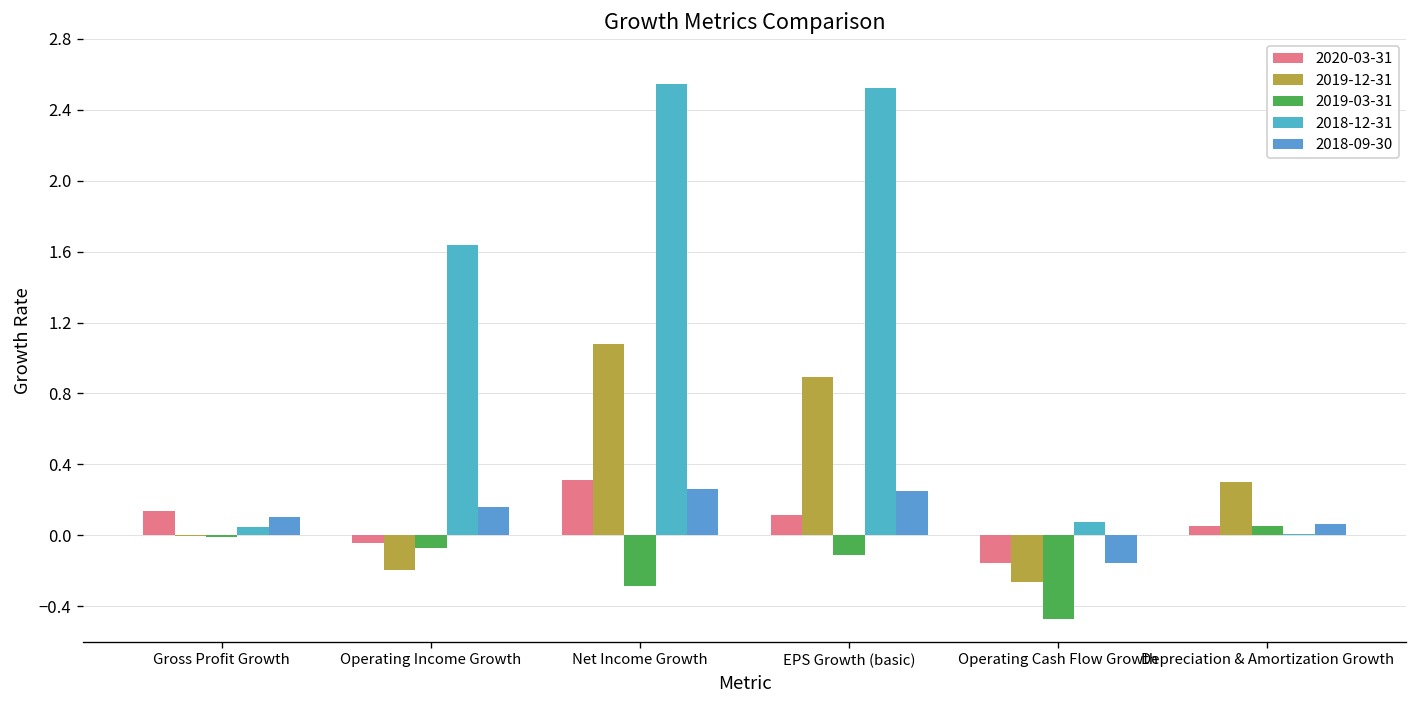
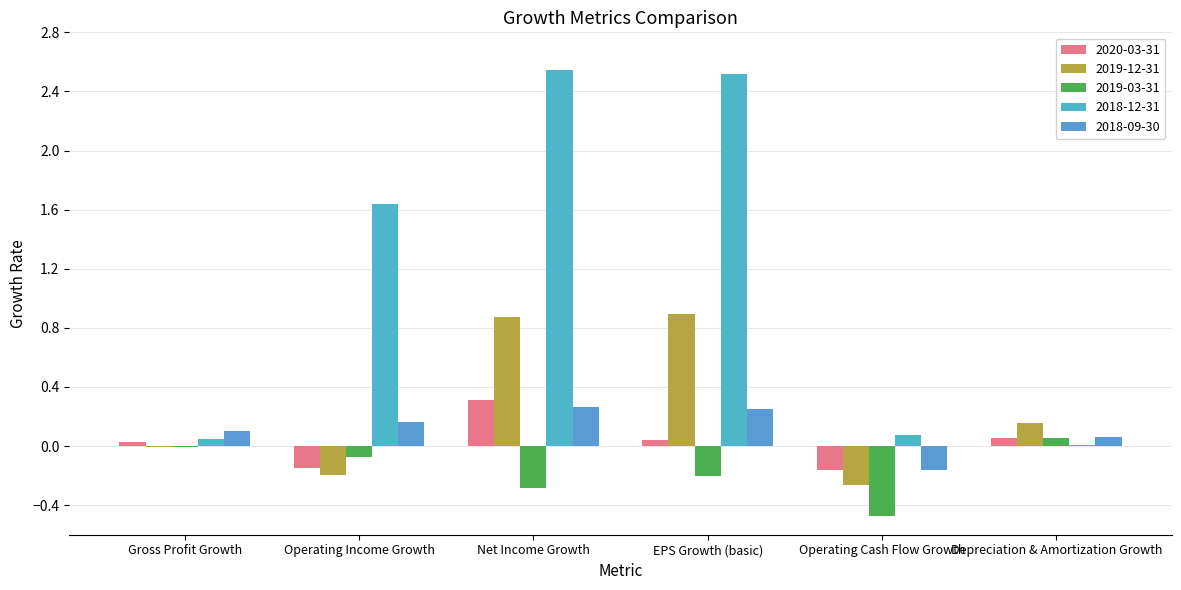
  {
    "2020-03-31": {
-     "Gross Profit Growth": 0.14,
-     "Operating Income Growth": -0.04,
+     "Gross Profit Growth": 0.03,
+     "Operating Income Growth": -0.15,
      "Net Income Growth": 0.31,
-     "EPS Growth (basic)": 0.11,
+     "EPS Growth (basic)": 0.04,
      "Operating Cash Flow Growth": -0.16,
      "Depreciation & Amortization Growth": 0.05
    },
    "2019-12-31": {
      "Operating Income Growth": -0.20,
-     "Net Income Growth": 1.08,
+     "Net Income Growth": 0.87,
      "EPS Growth (basic)": 0.89,
      "Operating Cash Flow Growth": -0.26,
-     "Depreciation & Amortization Growth": 0.30
+     "Depreciation & Amortization Growth": 0.16
    },
    "2019-03-31": {
      "Operating Income Growth": -0.07,
      "Net Income Growth": -0.28,
-     "EPS Growth (basic)": -0.11,
+     "EPS Growth (basic)": -0.20,
      "Operating Cash Flow Growth": -0.47,
      "Depreciation & Amortization Growth": 0.05
    }
  }
